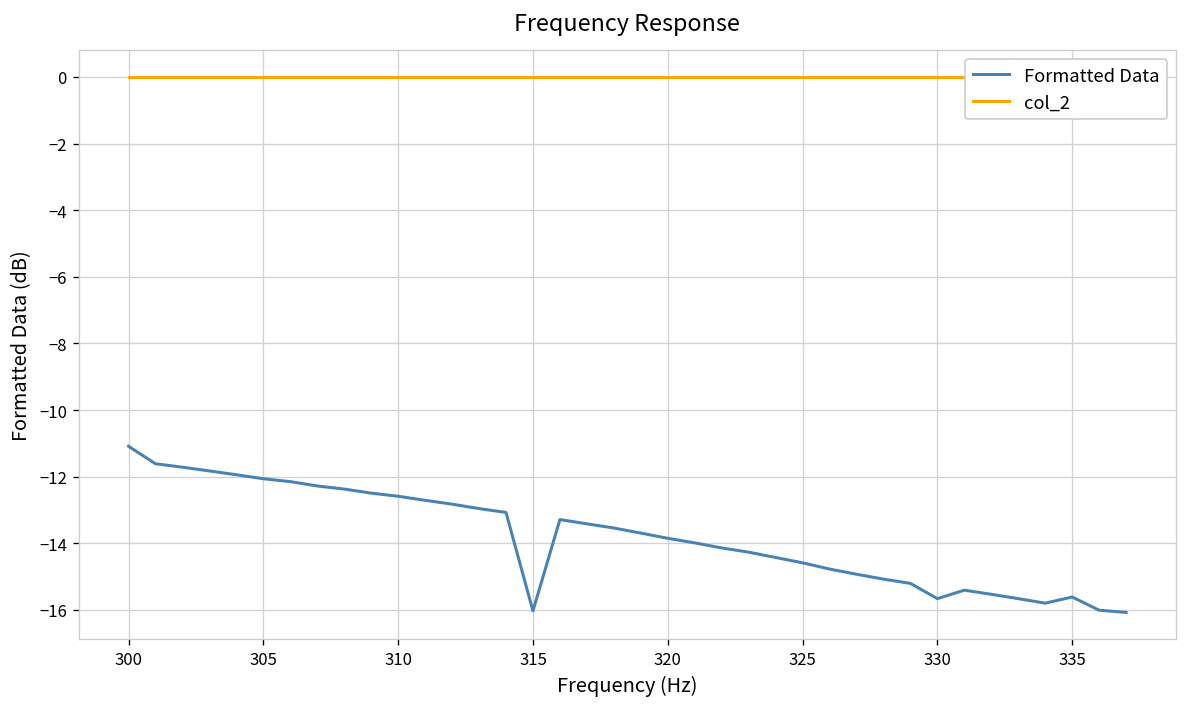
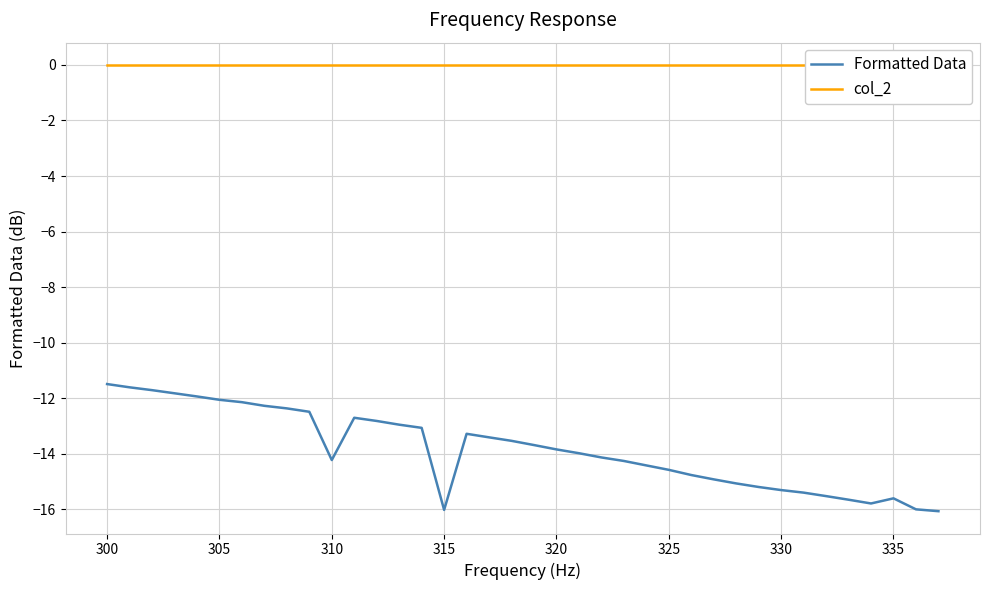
  {
    "Formatted Data": {
-     "300": -11.1,
+     "300": -11.5,
      "305": -12.1,
-     "310": -12.6,
+     "310": -14.2,
      "315": -16.0,
      "320": -13.8,
      "325": -14.6,
-     "330": -15.7,
+     "330": -15.3,
      "335": -15.6
    },
    "col_2": {
      "300": 0.0,
      "305": 0.0,
      "310": 0.0,
      "315": 0.0,
      "320": 0.0,
      "325": 0.0,
      "330": 0.0
    }
  }
